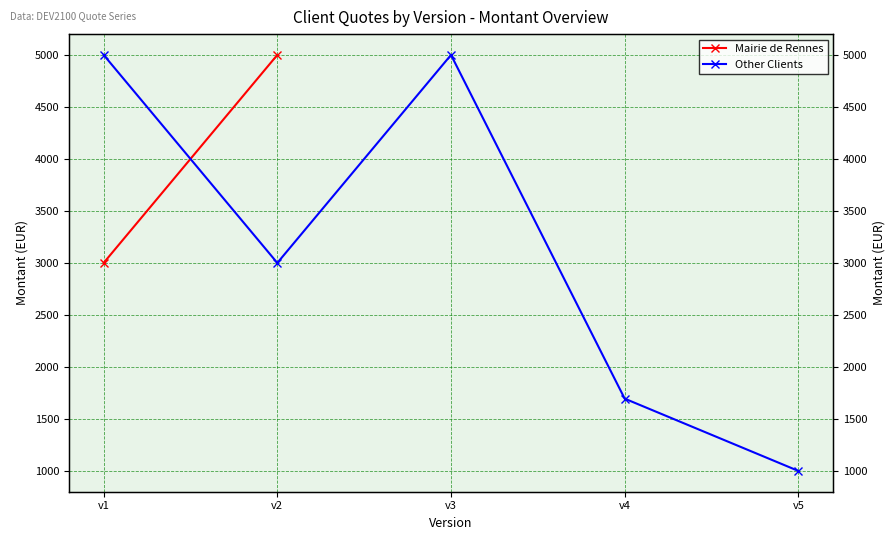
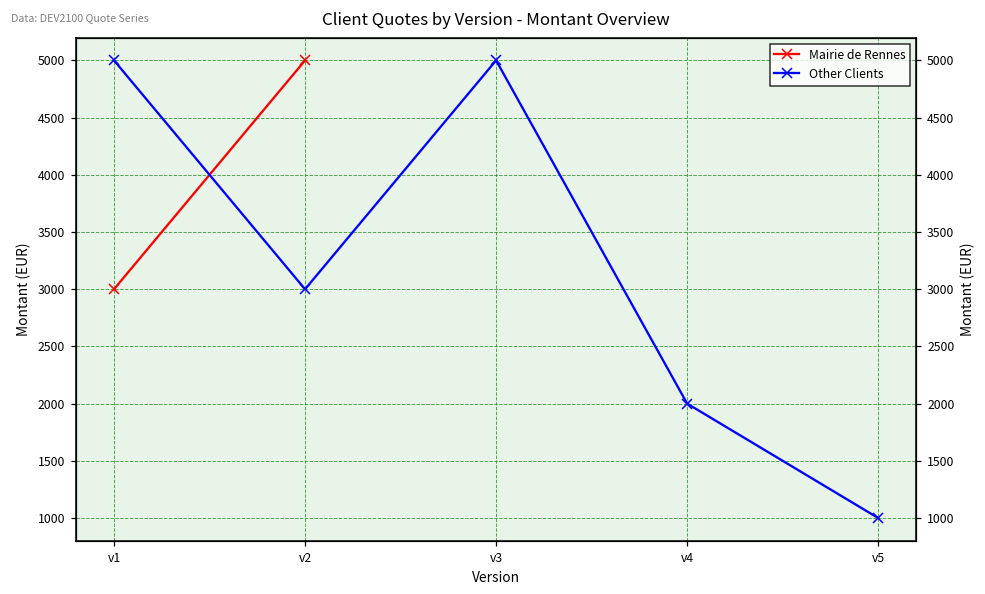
  {
    "Mairie de Rennes": {
      "v1": 3000,
      "v2": 5000
    },
    "Other Clients": {
      "v1": 5000,
      "v2": 3000,
      "v3": 5000,
-     "v4": 1700,
+     "v4": 2000,
      "v5": 1000
    }
  }
